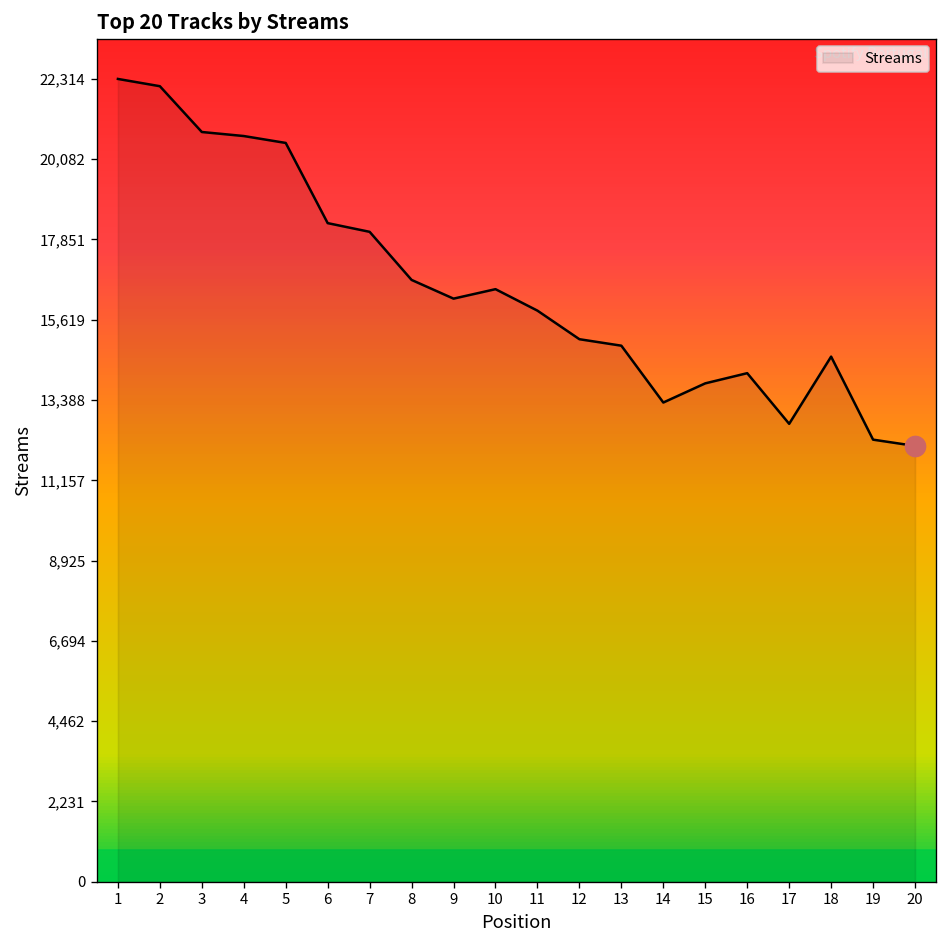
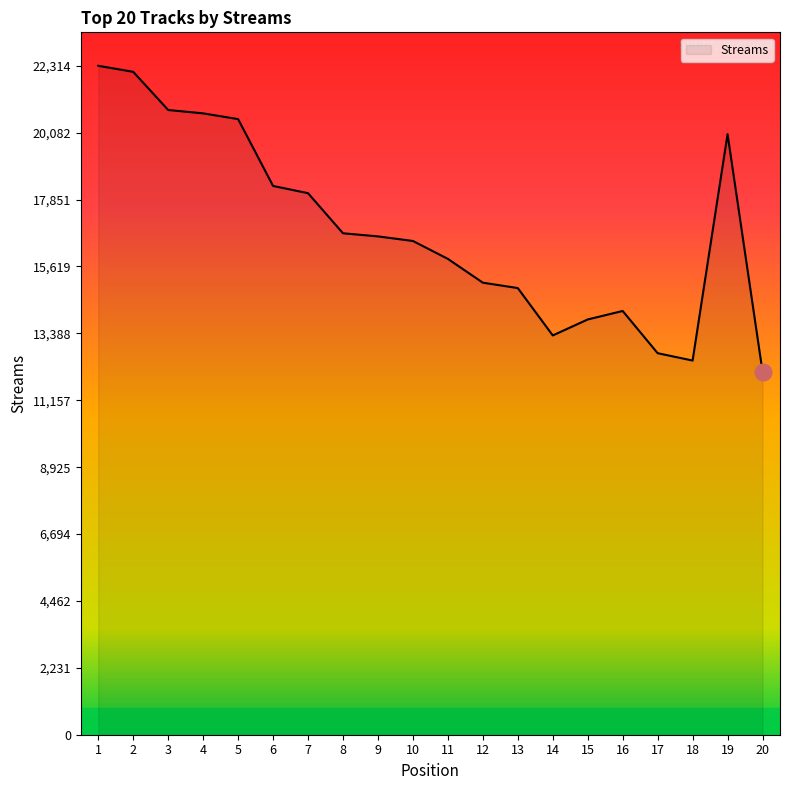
  {
    "Streams": {
      "1": "22,300",
      "2": "22,100",
      "3": "20,800",
      "4": "20,700",
      "5": "20,500",
      "6": "18,300",
      "7": "18,100",
      "8": "16,700",
-     "9": "16,200",
+     "9": "16,600",
      "10": "16,500",
      "11": "15,900",
      "12": "15,100",
      "13": "14,900",
      "14": "13,300",
      "15": "13,900",
      "16": "14,100",
      "17": "12,700",
-     "18": "14,600",
-     "19": "12,300"
+     "18": "12,500",
+     "19": "20,000"
    }
  }
